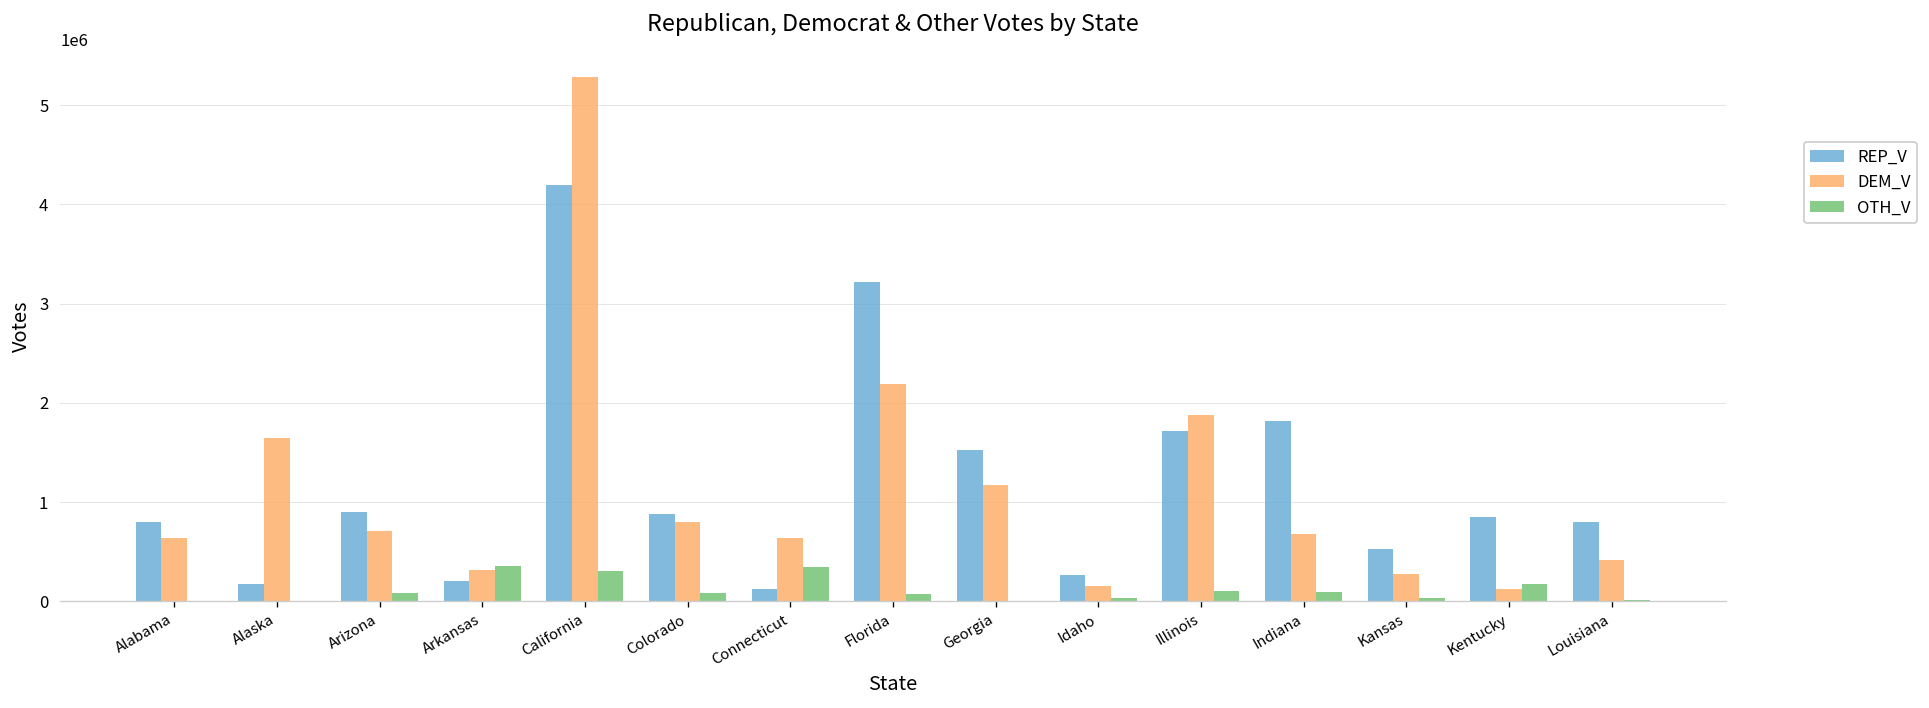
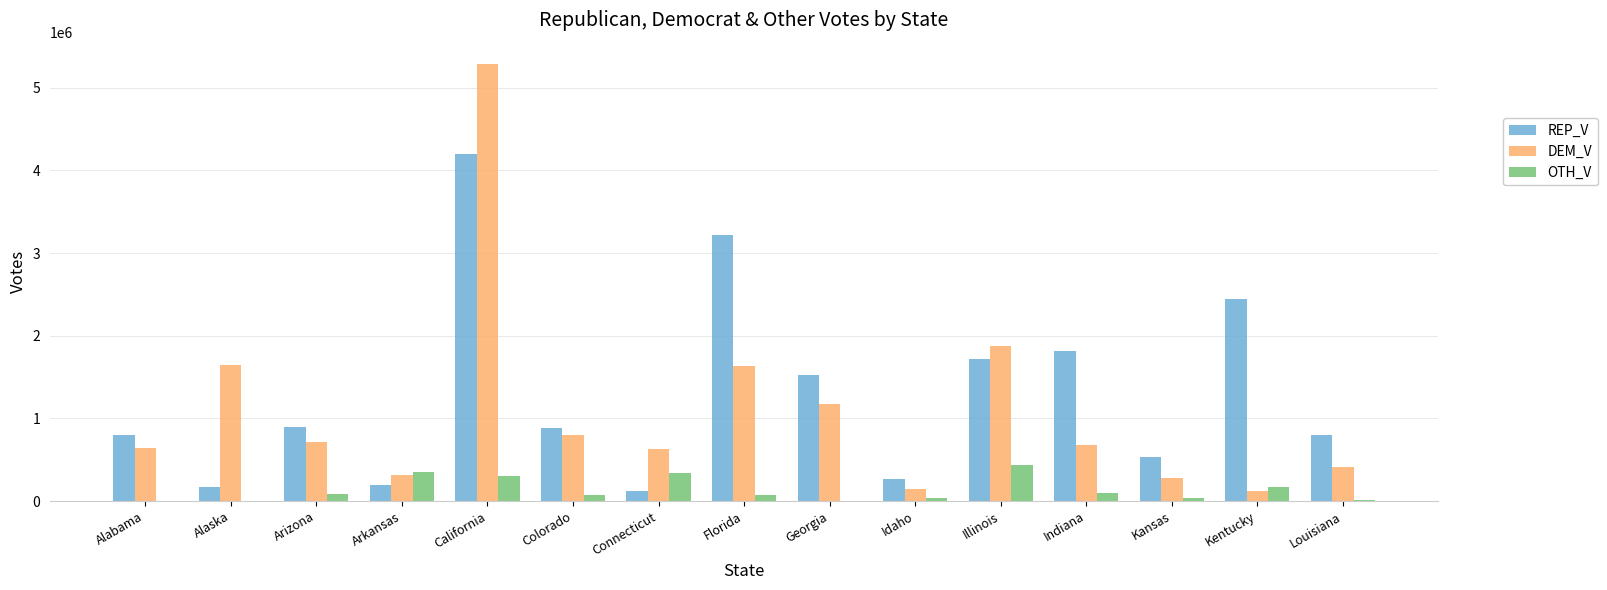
  {
    "REP_V": {
      "Alabama": 800000,
      "Alaska": 200000,
      "Arizona": 900000,
      "Arkansas": 200000,
      "California": 4200000,
      "Colorado": 900000,
      "Connecticut": 100000,
      "Florida": 3200000,
      "Georgia": 1500000,
      "Idaho": 300000,
      "Illinois": 1700000,
      "Indiana": 1800000,
      "Kansas": 500000,
-     "Kentucky": 800000,
+     "Kentucky": 2400000,
      "Louisiana": 800000
    },
    "DEM_V": {
      "Alabama": 600000,
      "Alaska": 1600000,
      "Arizona": 700000,
      "Arkansas": 300000,
      "California": 5300000,
      "Colorado": 800000,
      "Connecticut": 600000,
-     "Florida": 2200000,
+     "Florida": 1600000,
      "Georgia": 1200000,
      "Idaho": 200000,
      "Illinois": 1900000,
      "Indiana": 700000,
      "Kansas": 300000,
      "Kentucky": 100000,
      "Louisiana": 400000
    },
    "OTH_V": {
      "Arizona": 100000,
      "Arkansas": 400000,
      "California": 300000,
      "Colorado": 100000,
      "Connecticut": 300000,
      "Florida": 100000,
      "Idaho": 0,
-     "Illinois": 100000,
+     "Illinois": 400000,
      "Indiana": 100000,
      "Kansas": 0,
      "Kentucky": 200000
    }
  }
